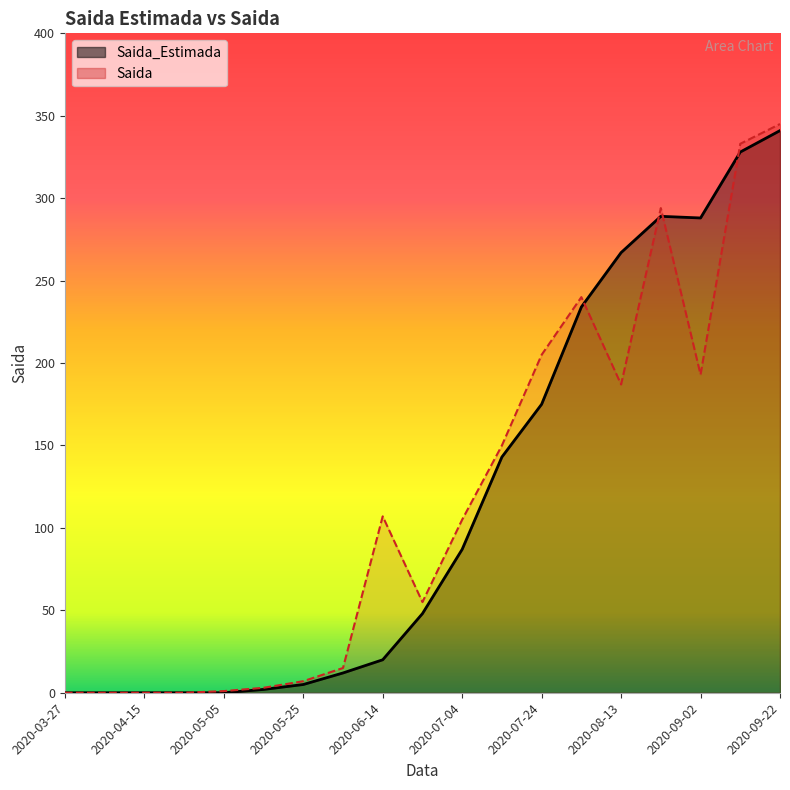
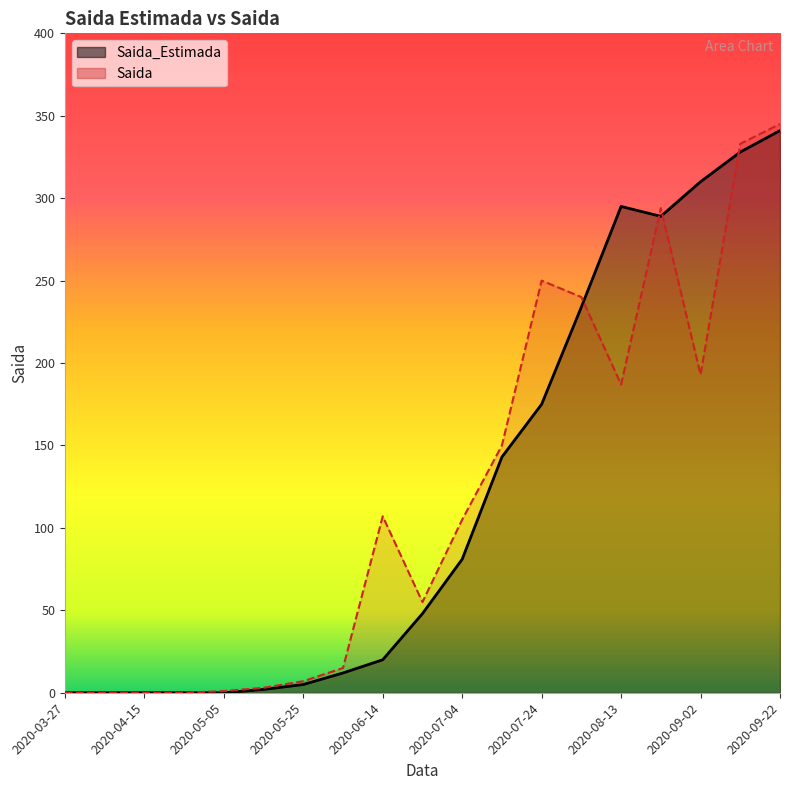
  {
    "Saida_Estimada": {
      "2020-05-25": 5,
      "2020-06-14": 20,
-     "2020-07-04": 87,
+     "2020-07-04": 81,
      "2020-07-24": 175,
-     "2020-08-13": 267,
-     "2020-09-02": 288,
+     "2020-08-13": 295,
+     "2020-09-02": 310,
      "2020-09-22": 341
    },
    "Saida": {
      "2020-05-25": 7,
      "2020-06-14": 107,
      "2020-07-04": 105,
-     "2020-07-24": 205,
+     "2020-07-24": 250,
      "2020-08-13": 187,
      "2020-09-02": 193,
      "2020-09-22": 345
    }
  }
